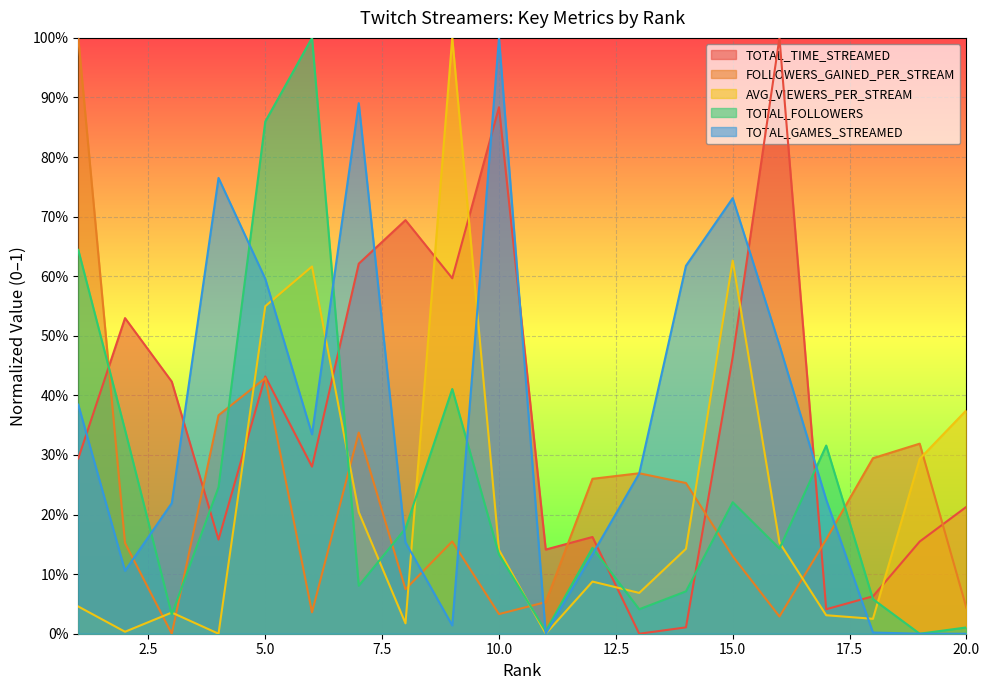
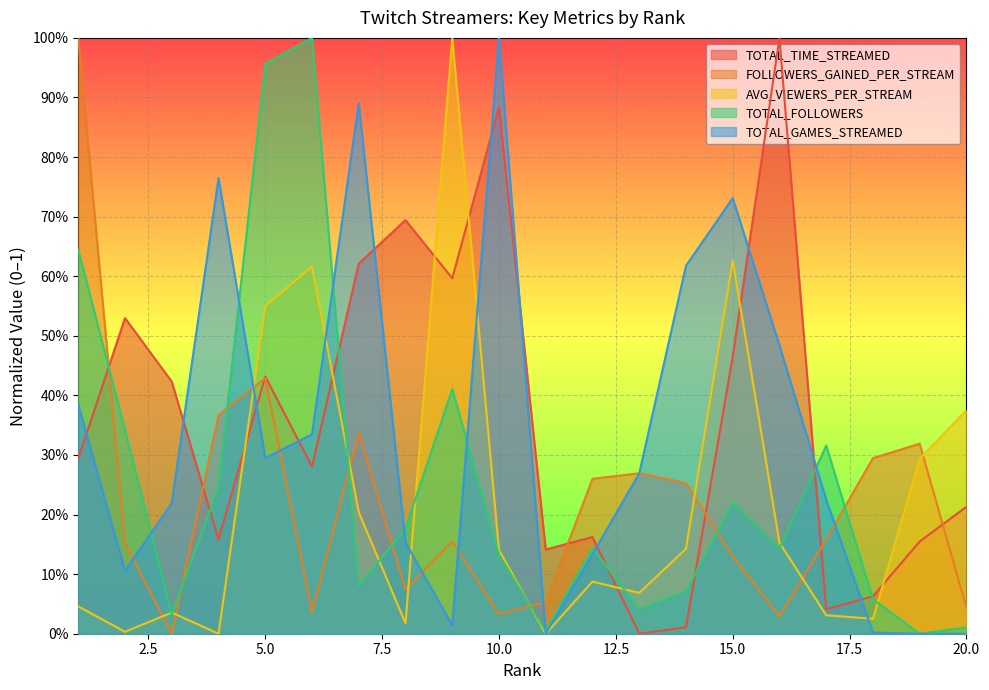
  {
    "AVG_VIEWERS_PER_STREAM": {
      "5.0": "55%",
      "10.0": "14%",
      "15.0": "63%",
      "20.0": "38%"
    },
    "TOTAL_FOLLOWERS": {
-     "5.0": "86%",
+     "5.0": "96%",
      "10.0": "13%",
      "15.0": "22%",
      "20.0": "1%"
    },
    "TOTAL_GAMES_STREAMED": {
-     "5.0": "60%",
+     "5.0": "29%",
      "10.0": "100%",
      "15.0": "73%",
      "20.0": "0%"
    }
  }
